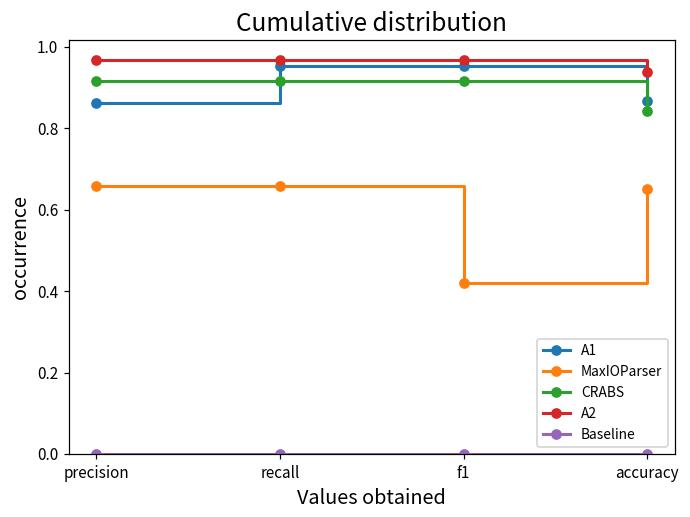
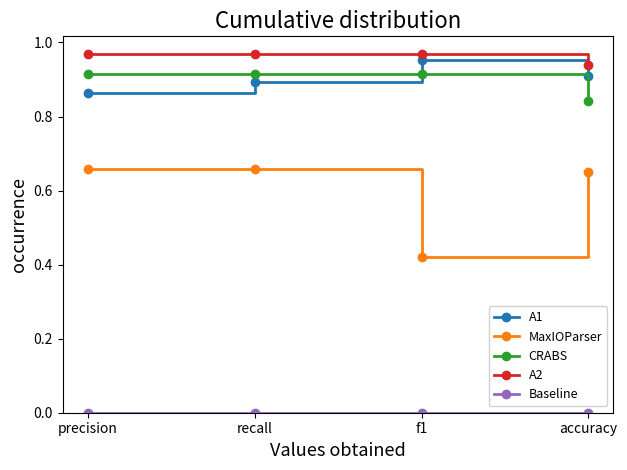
  {
    "A1": {
      "precision": 0.86,
-     "recall": 0.95,
+     "recall": 0.89,
      "f1": 0.95,
-     "accuracy": 0.87
+     "accuracy": 0.91
    },
    "MaxIOParser": {
      "precision": 0.66,
      "recall": 0.66,
      "f1": 0.42,
      "accuracy": 0.65
    },
    "CRABS": {
      "precision": 0.91,
      "recall": 0.91,
      "f1": 0.91,
      "accuracy": 0.84
    },
    "A2": {
      "precision": 0.97,
      "recall": 0.97,
      "f1": 0.97,
      "accuracy": 0.94
    },
    "Baseline": {
      "precision": 0.00,
      "recall": 0.00,
      "f1": 0.00,
      "accuracy": 0.00
    }
  }
